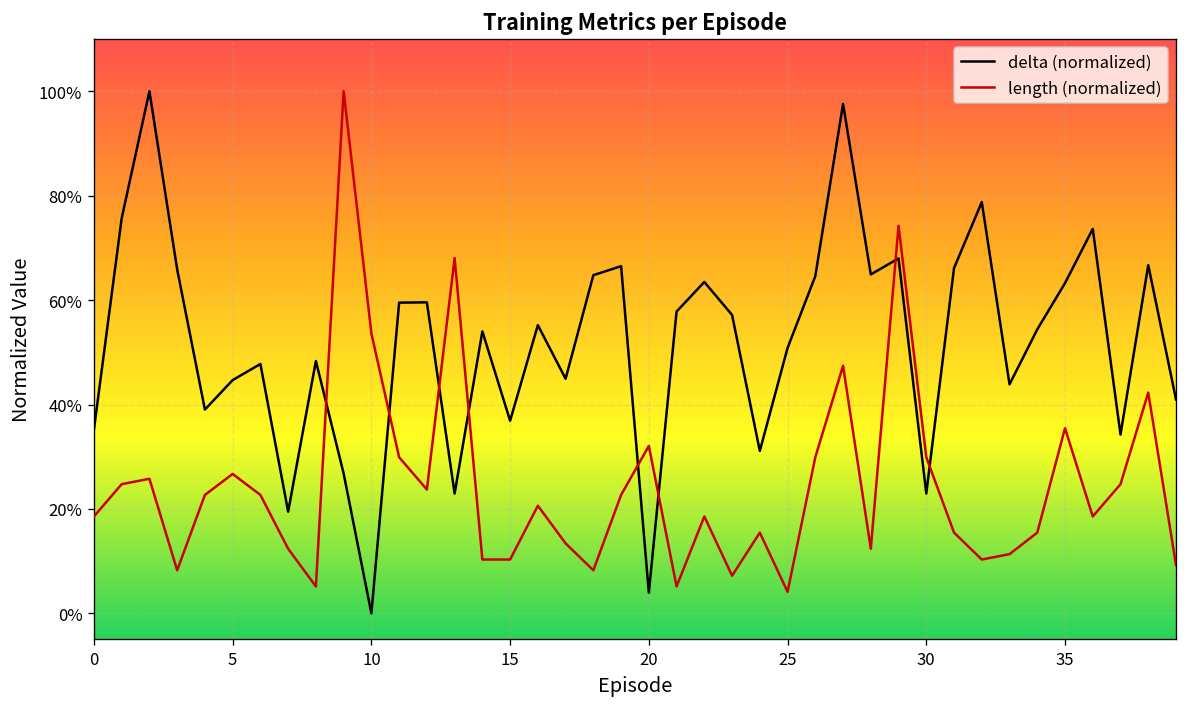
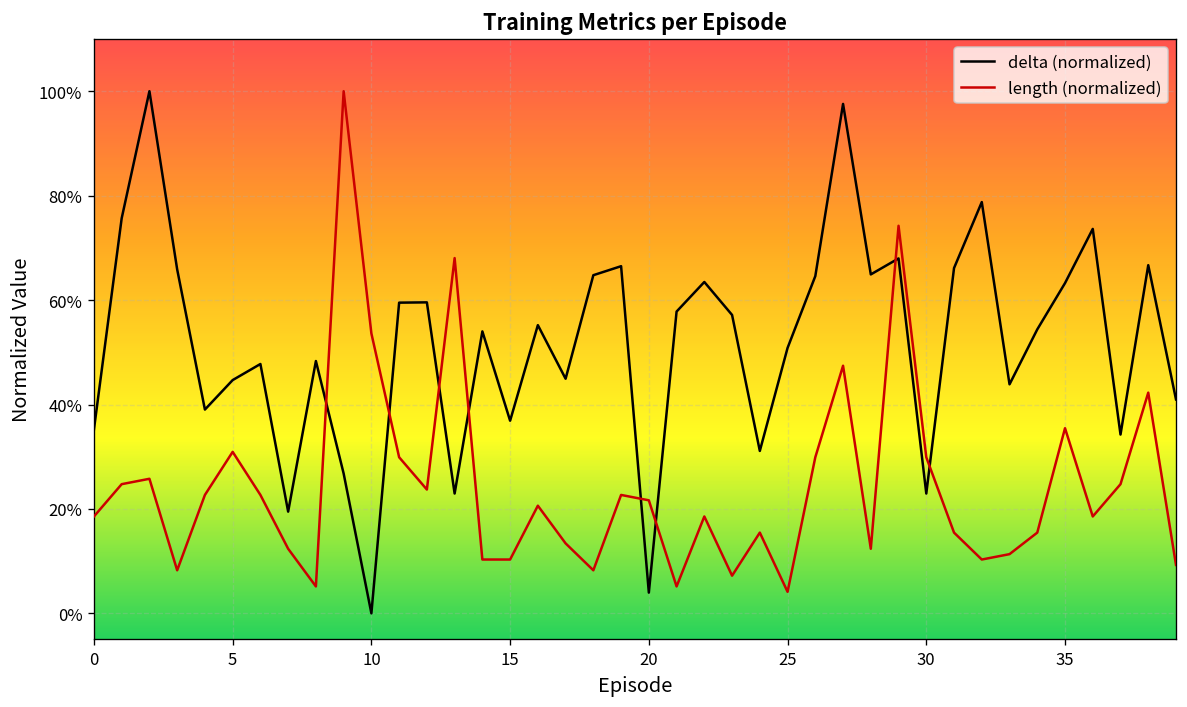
  {
    "delta (normalized)": {
      "0": "35%",
      "5": "45%",
      "10": "0%",
      "15": "37%",
      "20": "4%",
      "25": "51%",
      "30": "23%",
      "35": "63%"
    },
    "length (normalized)": {
      "0": "19%",
-     "5": "27%",
+     "5": "31%",
      "10": "54%",
      "15": "10%",
-     "20": "32%",
+     "20": "22%",
      "25": "4%",
      "30": "30%",
      "35": "35%"
    }
  }
